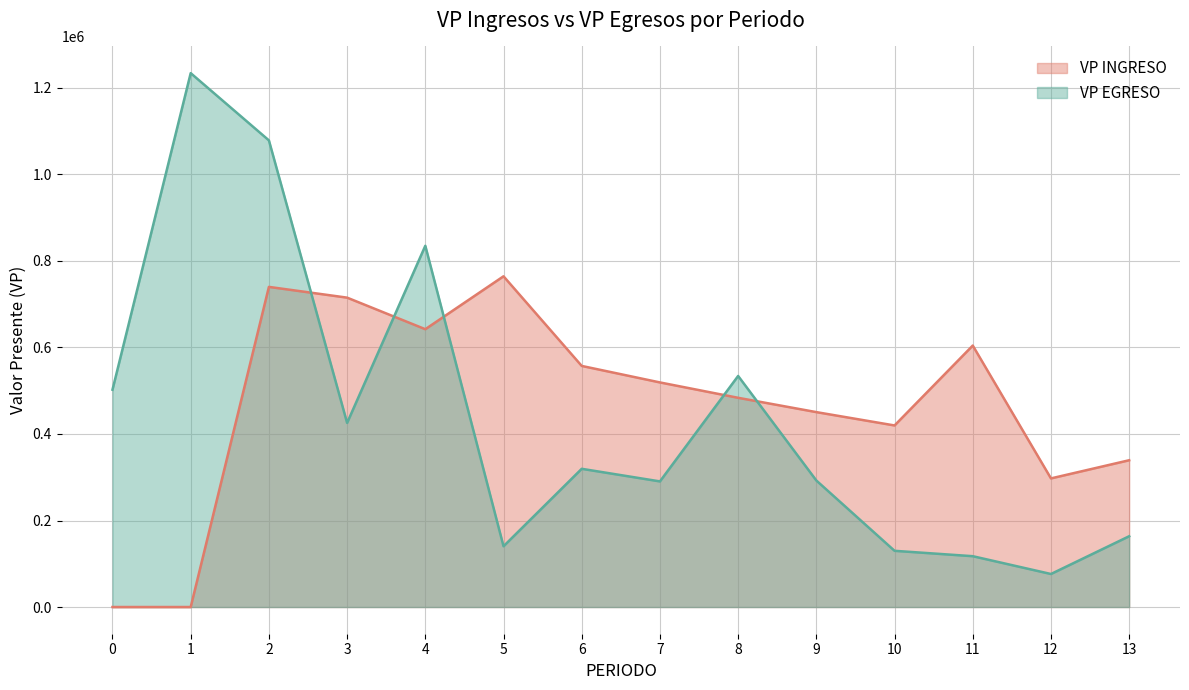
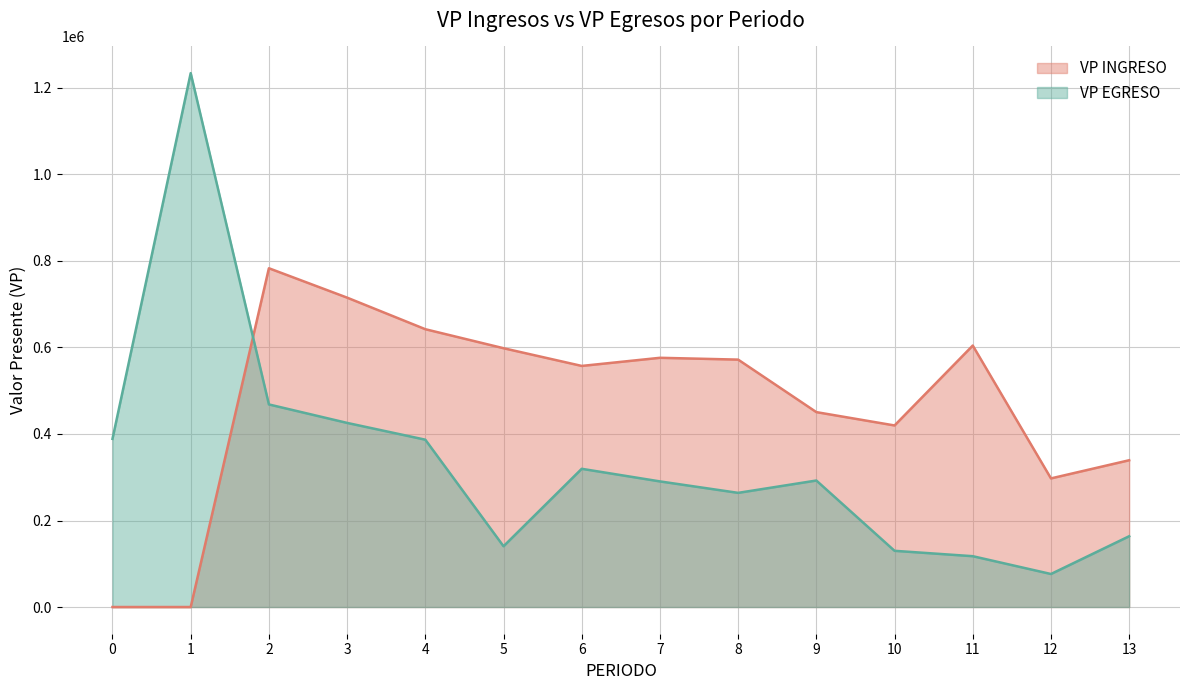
  {
    "VP INGRESO": {
      "0": 0,
      "1": 0,
-     "2": 740000,
+     "2": 780000,
      "3": 720000,
      "4": 640000,
-     "5": 760000,
+     "5": 600000,
      "6": 560000,
-     "7": 520000,
-     "8": 480000,
+     "7": 580000,
+     "8": 570000,
      "9": 450000,
      "10": 420000,
      "11": 600000,
      "12": 300000,
      "13": 340000
    },
    "VP EGRESO": {
-     "0": 500000,
+     "0": 390000,
      "1": 1230000,
-     "2": 1080000,
+     "2": 470000,
      "3": 430000,
-     "4": 840000,
+     "4": 390000,
      "5": 140000,
      "6": 320000,
      "7": 290000,
-     "8": 530000,
+     "8": 260000,
      "9": 290000,
      "10": 130000,
      "11": 120000,
      "12": 80000,
      "13": 160000
    }
  }
